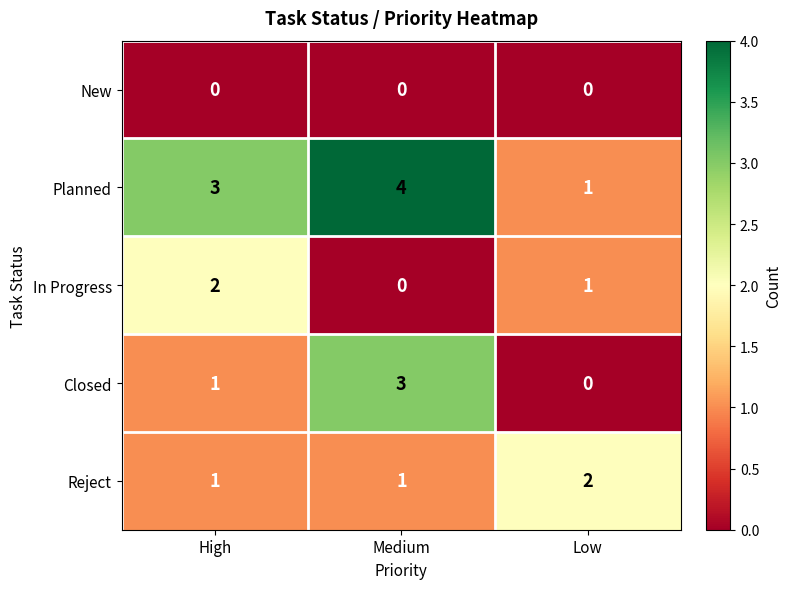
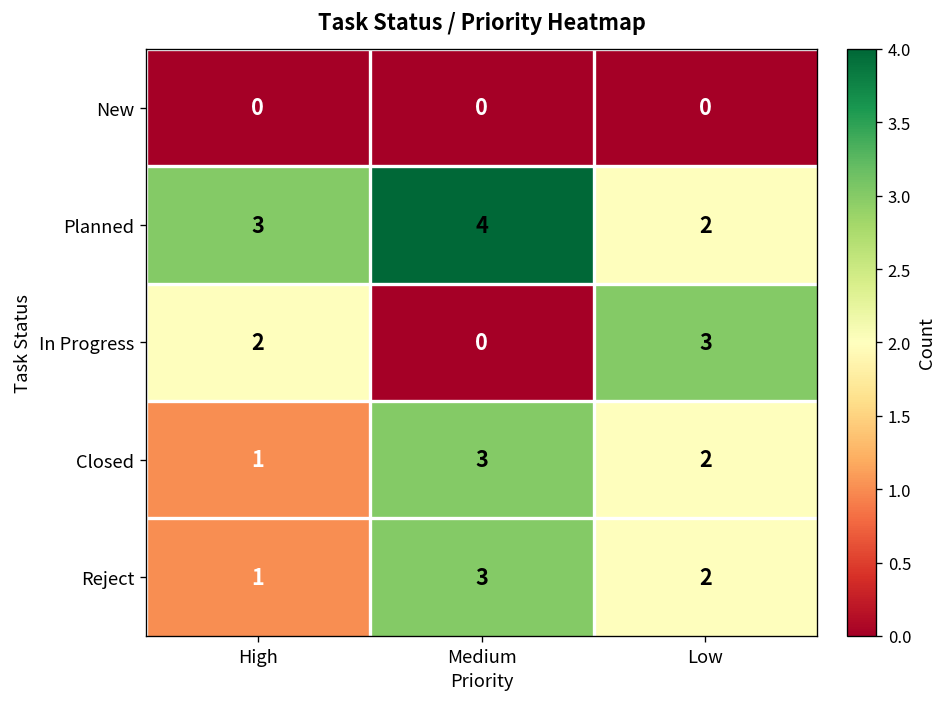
  {
    "New": {
      "High": 0,
      "Medium": 0,
      "Low": 0
    },
    "Planned": {
      "High": 3,
      "Medium": 4,
-     "Low": 1
+     "Low": 2
    },
    "In Progress": {
      "High": 2,
      "Medium": 0,
-     "Low": 1
+     "Low": 3
    },
    "Closed": {
      "High": 1,
      "Medium": 3,
-     "Low": 0
+     "Low": 2
    },
    "Reject": {
      "High": 1,
-     "Medium": 1,
+     "Medium": 3,
      "Low": 2
    }
  }
